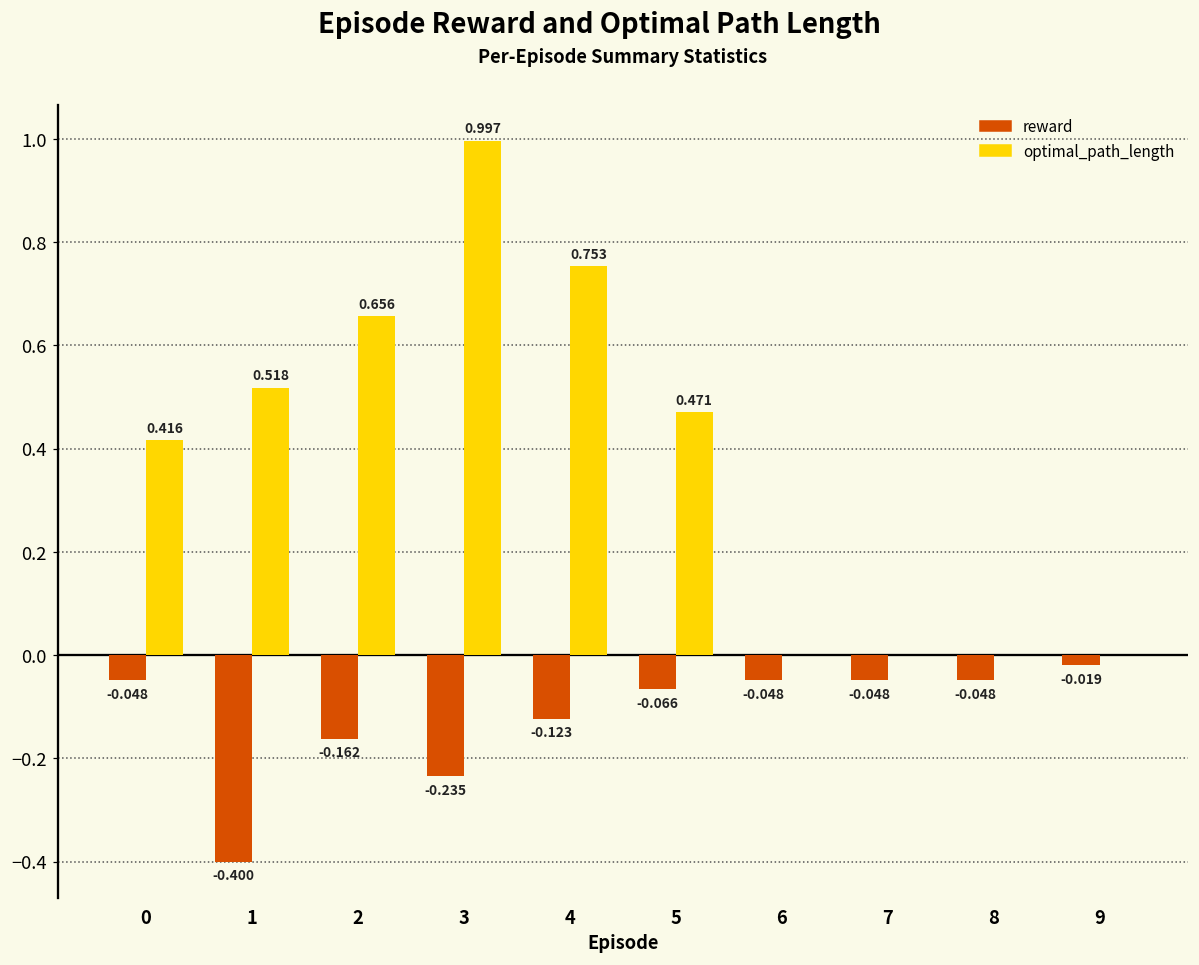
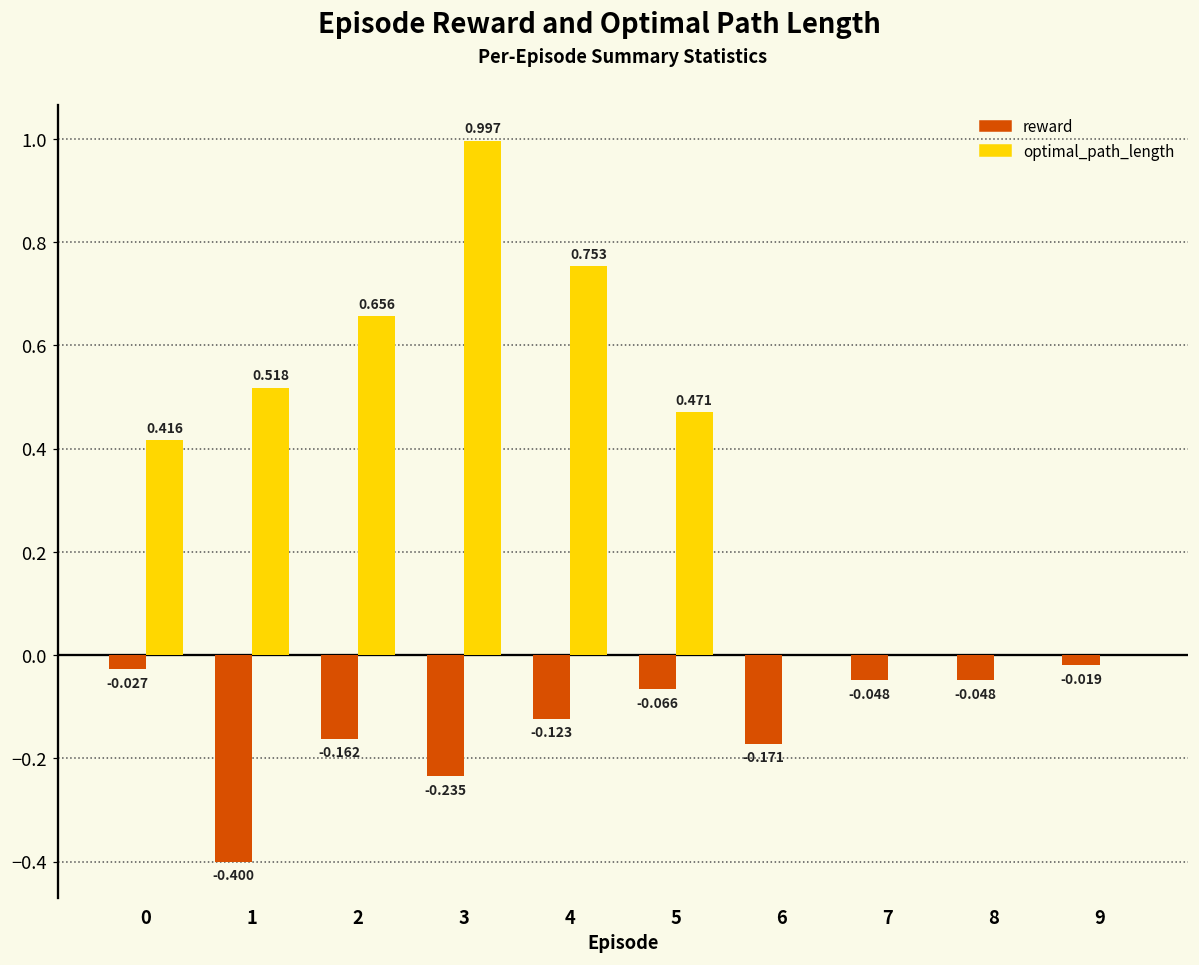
  {
    "reward": {
-     "0": -0.048,
+     "0": -0.027,
      "1": -0.400,
      "2": -0.162,
      "3": -0.235,
      "4": -0.123,
      "5": -0.066,
-     "6": -0.048,
+     "6": -0.171,
      "7": -0.048,
      "8": -0.048,
      "9": -0.019
    },
    "optimal_path_length": {
      "0": 0.416,
      "1": 0.518,
      "2": 0.656,
      "3": 0.997,
      "4": 0.753,
      "5": 0.471
    }
  }
